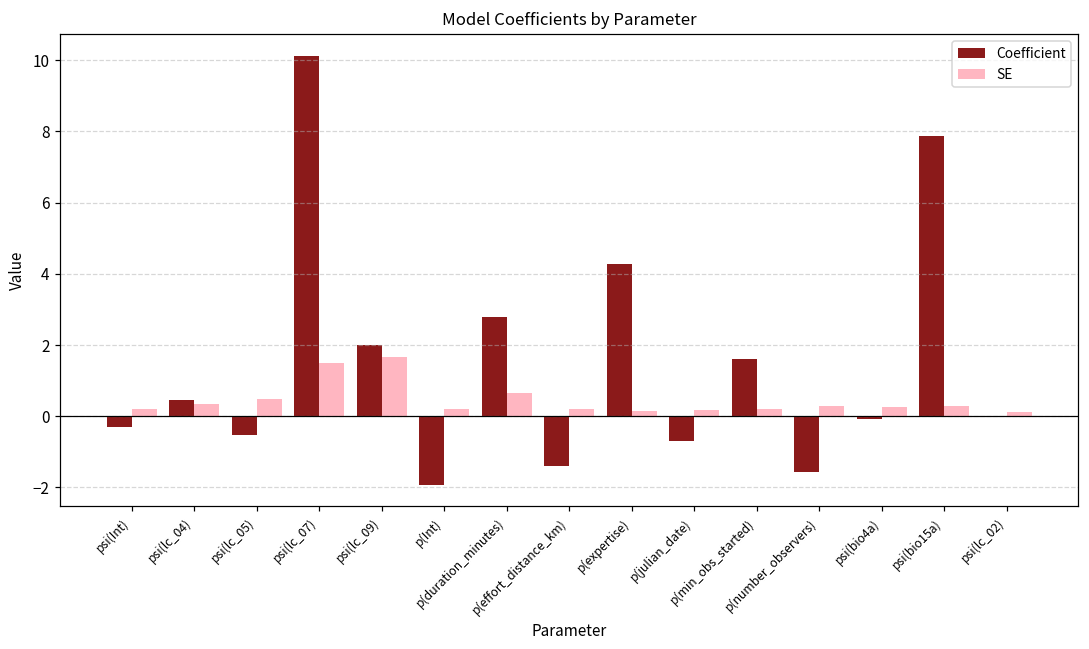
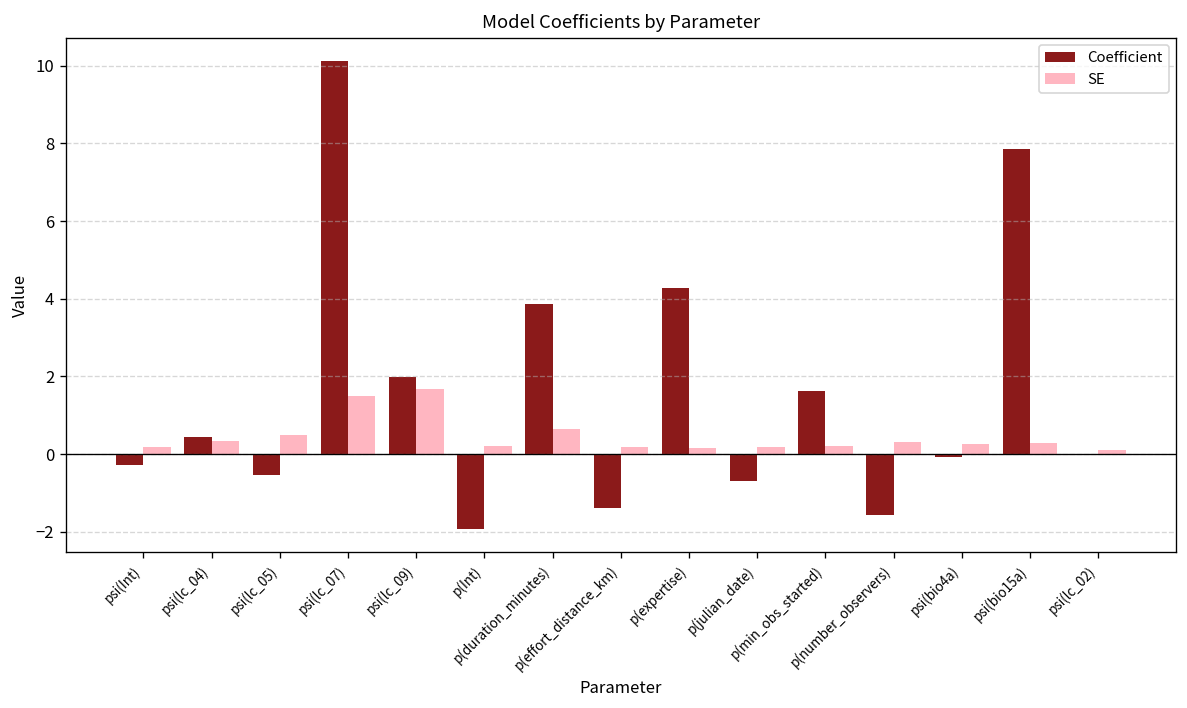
  {
    "Coefficient": {
      "psi(Int)": -0.3,
      "psi(lc_04)": 0.4,
      "psi(lc_05)": -0.5,
      "psi(lc_07)": 10.1,
      "psi(lc_09)": 2.0,
      "p(Int)": -1.9,
-     "p(duration_minutes)": 2.8,
+     "p(duration_minutes)": 3.9,
      "p(effort_distance_km)": -1.4,
      "p(expertise)": 4.3,
      "p(julian_date)": -0.7,
      "p(min_obs_started)": 1.6,
      "p(number_observers)": -1.6,
      "psi(bio4a)": -0.1,
      "psi(bio15a)": 7.9
    },
    "SE": {
      "psi(Int)": 0.2,
      "psi(lc_04)": 0.3,
      "psi(lc_05)": 0.5,
      "psi(lc_07)": 1.5,
      "psi(lc_09)": 1.7,
      "p(Int)": 0.2,
      "p(duration_minutes)": 0.6,
      "p(effort_distance_km)": 0.2,
      "p(expertise)": 0.1,
      "p(julian_date)": 0.2,
      "p(min_obs_started)": 0.2,
      "p(number_observers)": 0.3,
      "psi(bio4a)": 0.3,
      "psi(bio15a)": 0.3,
      "psi(lc_02)": 0.1
    }
  }
